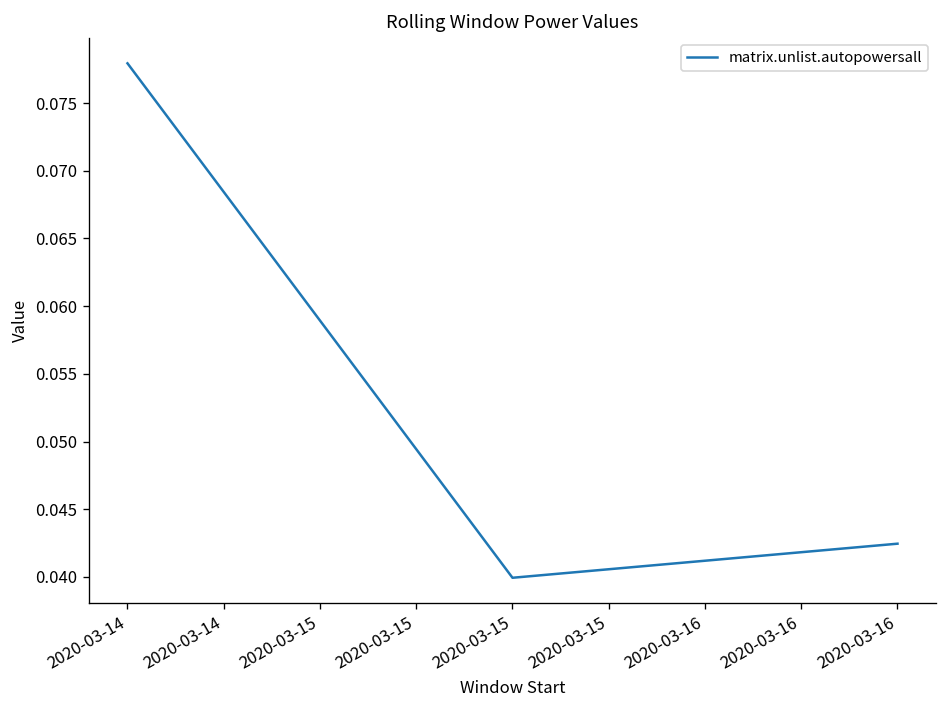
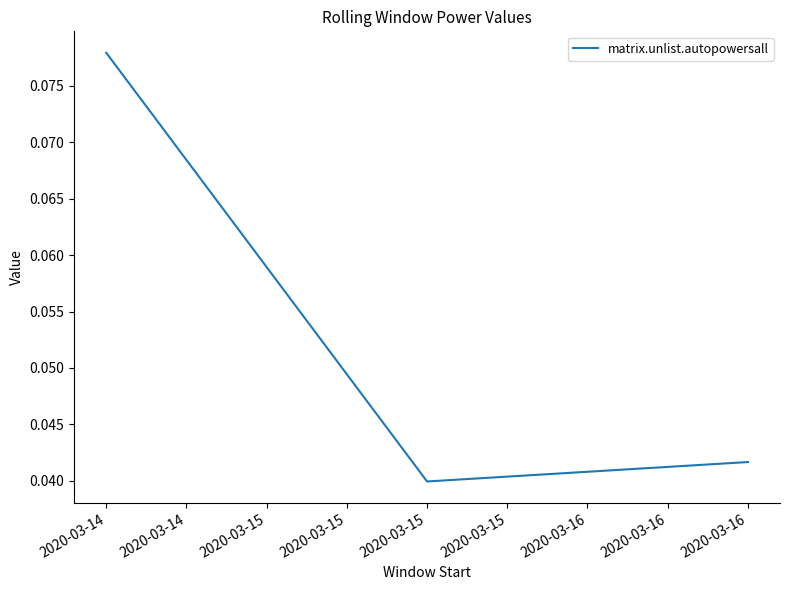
  {
    "2020-03-14": 0.0779,
    "2020-03-15": 0.0399,
-   "2020-03-16": 0.0425
+   "2020-03-16": 0.0417
  }
